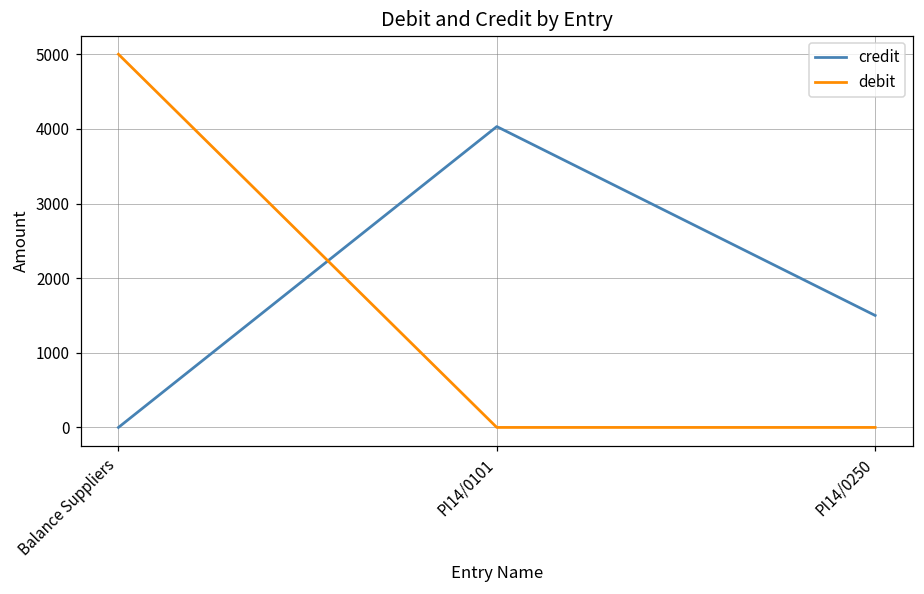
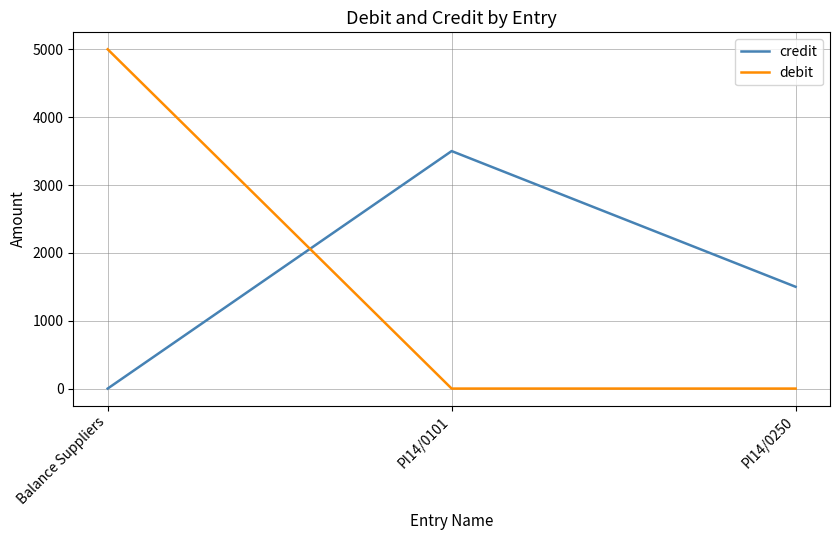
  {
    "credit": {
      "Balance Suppliers": 0,
-     "PI14/0101": 4000,
+     "PI14/0101": 3500,
      "PI14/0250": 1500
    },
    "debit": {
      "Balance Suppliers": 5000,
      "PI14/0101": 0,
      "PI14/0250": 0
    }
  }
